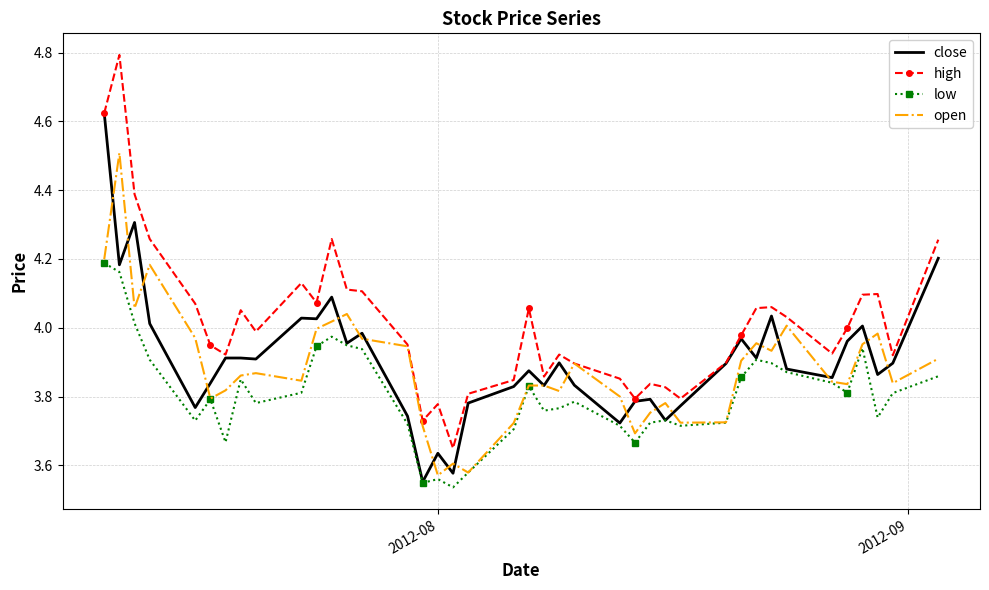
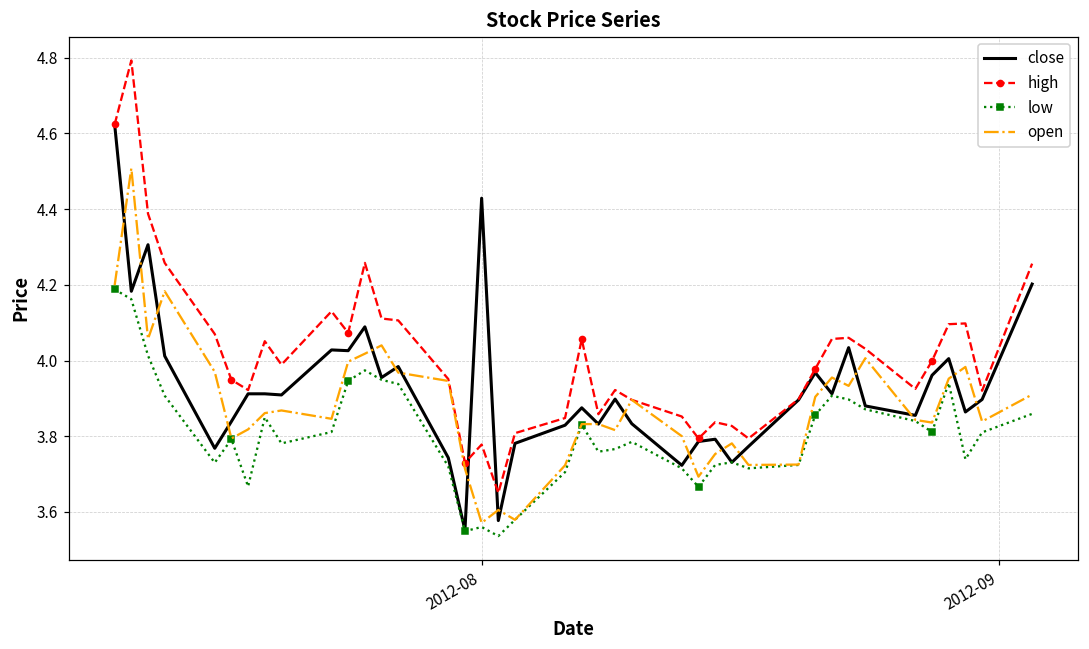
  {
    "close": {
-     "2012-08": 3.64
+     "2012-08": 4.43
    },
    "high": {
      "2012-08": 3.78
    },
    "low": {
      "2012-08": 3.56
    },
    "open": {
      "2012-08": 3.57
    }
  }
